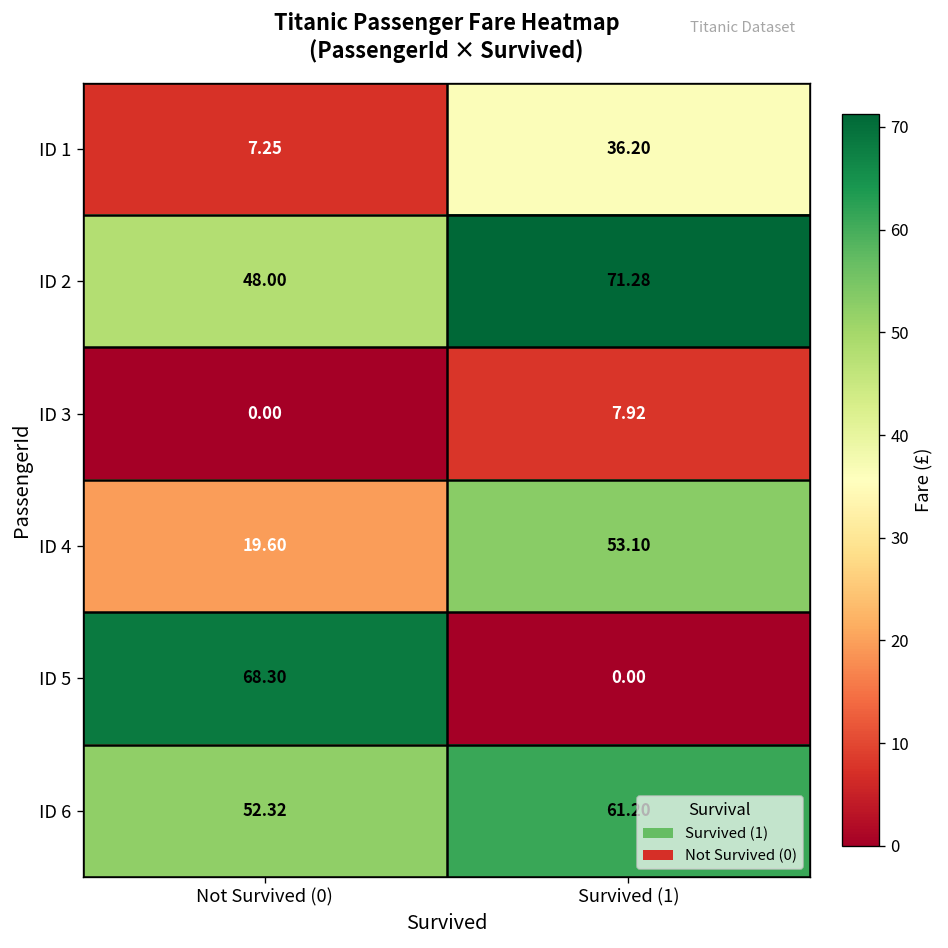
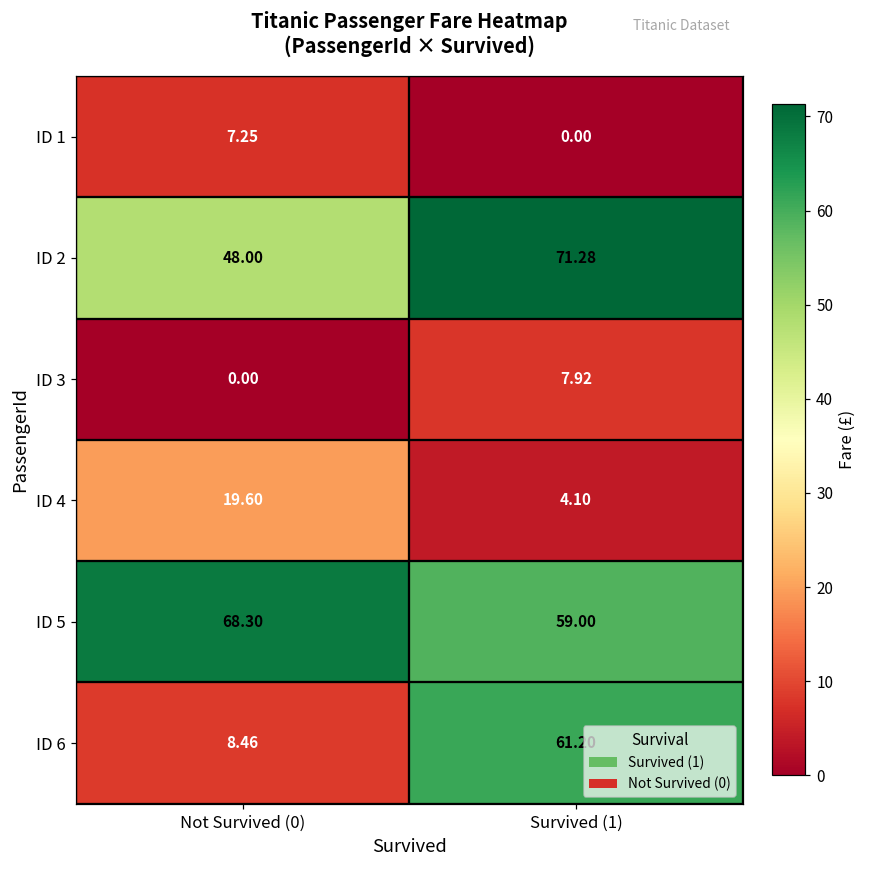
  {
    "ID 1": {
      "Not Survived (0)": 7.25,
-     "Survived (1)": 36.20
+     "Survived (1)": 0.00
    },
    "ID 2": {
      "Not Survived (0)": 48.00,
      "Survived (1)": 71.28
    },
    "ID 3": {
      "Not Survived (0)": 0.00,
      "Survived (1)": 7.92
    },
    "ID 4": {
      "Not Survived (0)": 19.60,
-     "Survived (1)": 53.10
+     "Survived (1)": 4.10
    },
    "ID 5": {
      "Not Survived (0)": 68.30,
-     "Survived (1)": 0.00
+     "Survived (1)": 59.00
    },
    "ID 6": {
-     "Not Survived (0)": 52.32
+     "Not Survived (0)": 8.46
    }
  }
